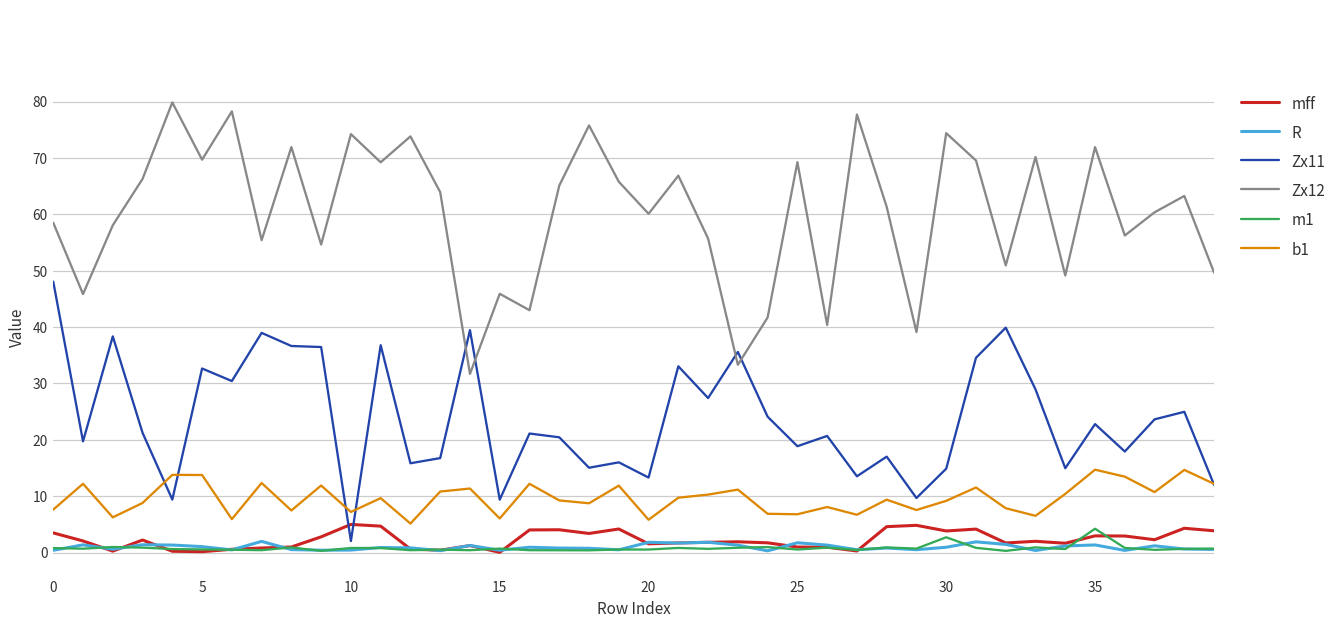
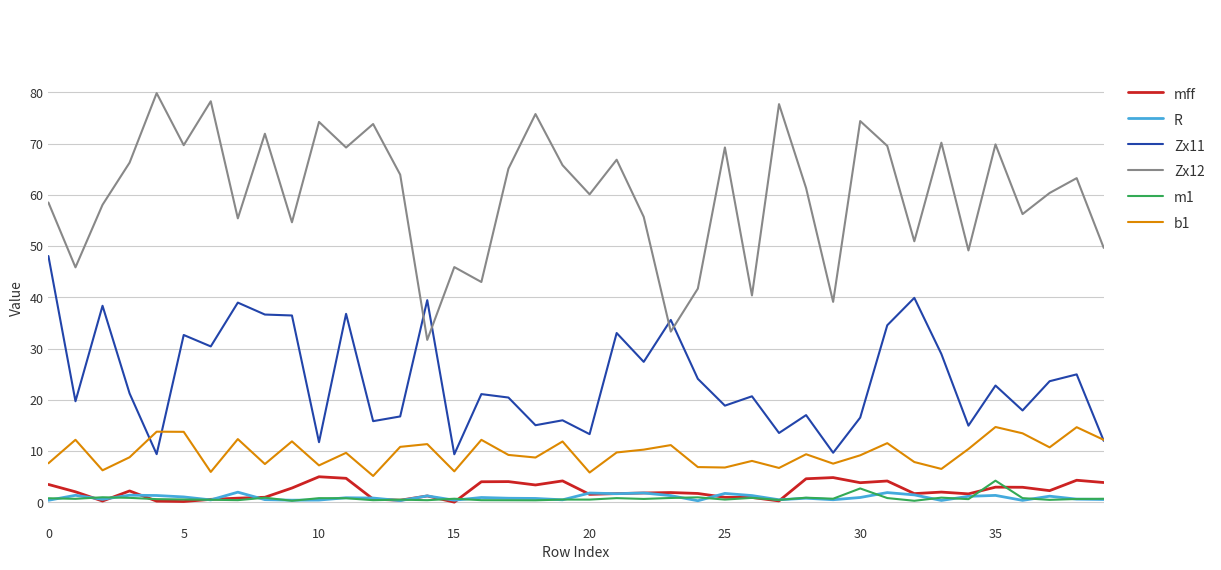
  {
    "mff": {
      "0": 3,
      "10": 5,
      "30": 4,
      "35": 3
    },
    "R": {
      "5": 1,
      "25": 2,
      "30": 1,
      "35": 1
    },
    "Zx11": {
      "0": 48,
      "5": 33,
-     "10": 2,
+     "10": 12,
      "15": 9,
      "20": 13,
      "25": 19,
-     "30": 15,
+     "30": 17,
      "35": 23
    },
    "Zx12": {
      "0": 59,
      "5": 70,
      "10": 74,
      "15": 46,
      "20": 60,
      "25": 69,
      "30": 74,
-     "35": 72
+     "35": 70
    },
    "m1": {
      "20": 1,
      "30": 3,
      "35": 4
    },
    "b1": {
      "0": 8,
      "5": 14,
      "10": 7,
      "15": 6,
      "20": 6,
      "25": 7,
      "30": 9,
      "35": 15
    }
  }
